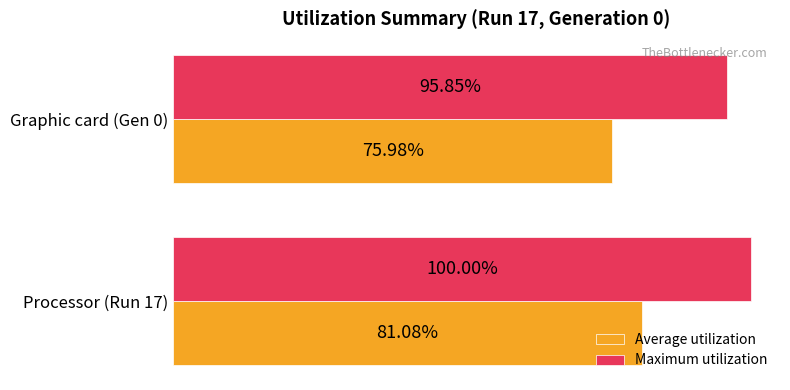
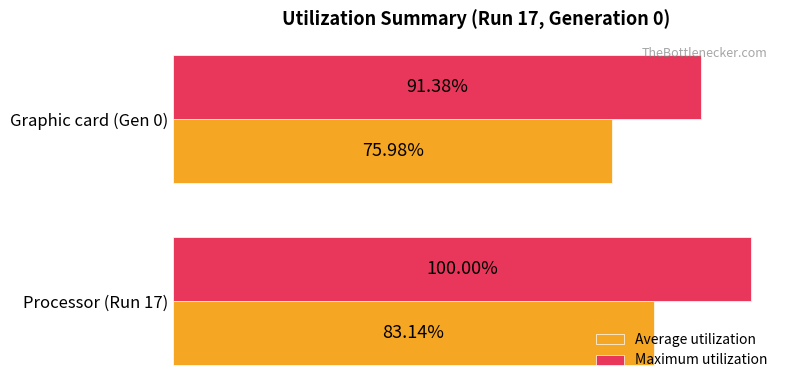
  {
    "Average utilization": {
      "Graphic card (Gen 0)": "75.98%",
-     "Processor (Run 17)": "81.08%"
+     "Processor (Run 17)": "83.14%"
    },
    "Maximum utilization": {
-     "Graphic card (Gen 0)": "95.85%",
+     "Graphic card (Gen 0)": "91.38%",
      "Processor (Run 17)": "100.00%"
    }
  }
